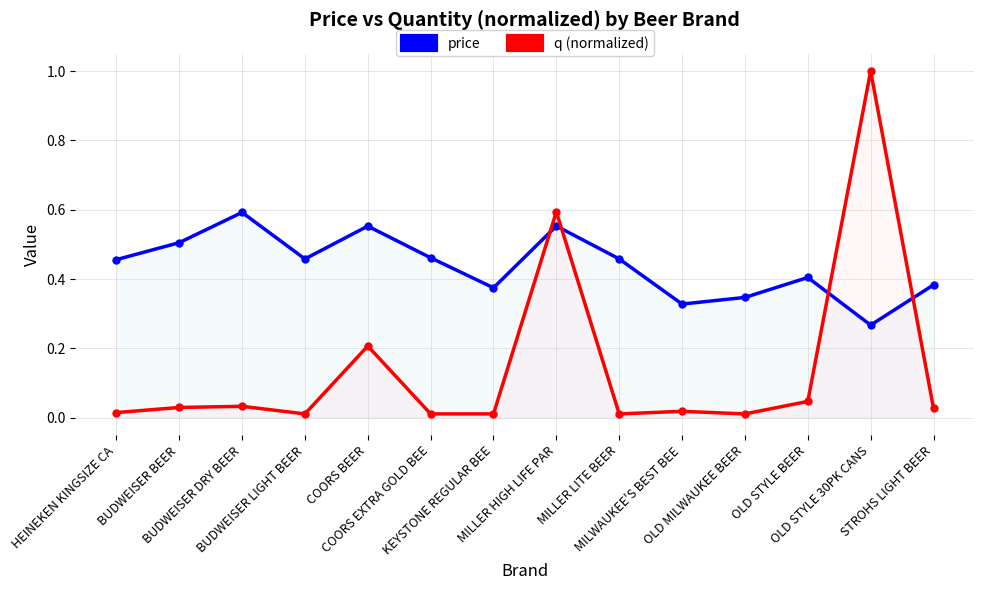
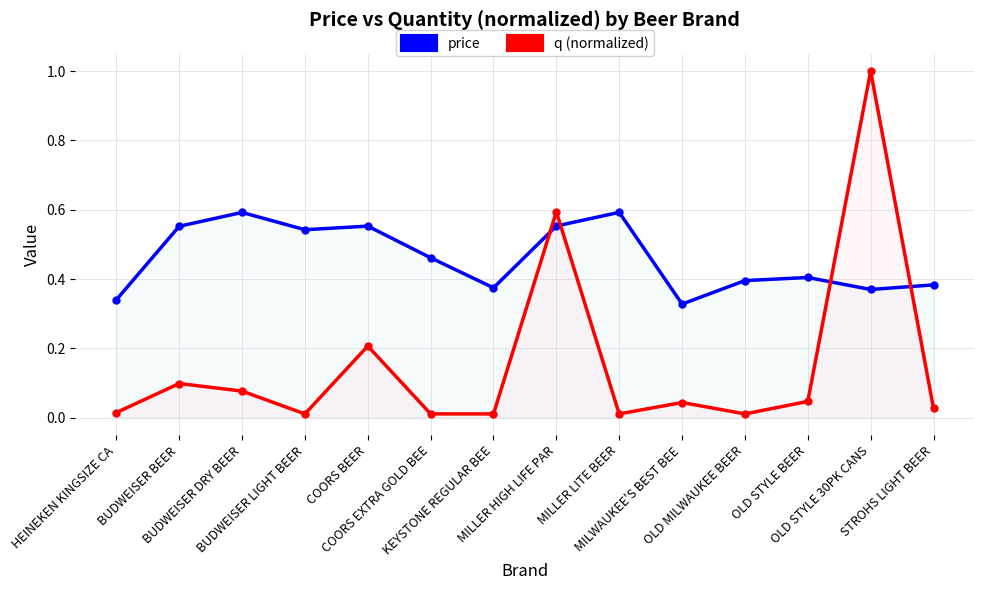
  {
    "price": {
-     "HEINEKEN KINGSIZE CA": 0.46,
-     "BUDWEISER BEER": 0.50,
+     "HEINEKEN KINGSIZE CA": 0.34,
+     "BUDWEISER BEER": 0.55,
      "BUDWEISER DRY BEER": 0.59,
-     "BUDWEISER LIGHT BEER": 0.46,
+     "BUDWEISER LIGHT BEER": 0.54,
      "COORS BEER": 0.55,
      "COORS EXTRA GOLD BEE": 0.46,
      "KEYSTONE REGULAR BEE": 0.37,
      "MILLER HIGH LIFE PAR": 0.55,
-     "MILLER LITE BEER": 0.46,
+     "MILLER LITE BEER": 0.59,
      "MILWAUKEE'S BEST BEE": 0.33,
-     "OLD MILWAUKEE BEER": 0.35,
+     "OLD MILWAUKEE BEER": 0.40,
      "OLD STYLE BEER": 0.40,
-     "OLD STYLE 30PK CANS": 0.27,
+     "OLD STYLE 30PK CANS": 0.37,
      "STROHS LIGHT BEER": 0.38
    },
    "q (normalized)": {
      "HEINEKEN KINGSIZE CA": 0.01,
-     "BUDWEISER BEER": 0.03,
-     "BUDWEISER DRY BEER": 0.03,
+     "BUDWEISER BEER": 0.10,
+     "BUDWEISER DRY BEER": 0.08,
      "BUDWEISER LIGHT BEER": 0.01,
      "COORS BEER": 0.21,
      "COORS EXTRA GOLD BEE": 0.01,
      "KEYSTONE REGULAR BEE": 0.01,
      "MILLER HIGH LIFE PAR": 0.59,
      "MILLER LITE BEER": 0.01,
-     "MILWAUKEE'S BEST BEE": 0.02,
+     "MILWAUKEE'S BEST BEE": 0.04,
      "OLD MILWAUKEE BEER": 0.01,
      "OLD STYLE BEER": 0.05,
      "OLD STYLE 30PK CANS": 1.00,
      "STROHS LIGHT BEER": 0.03
    }
  }
